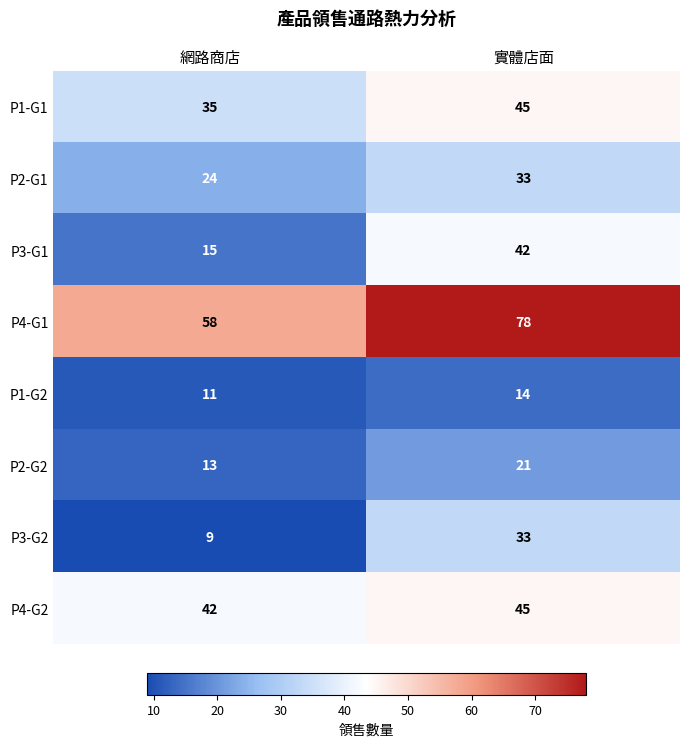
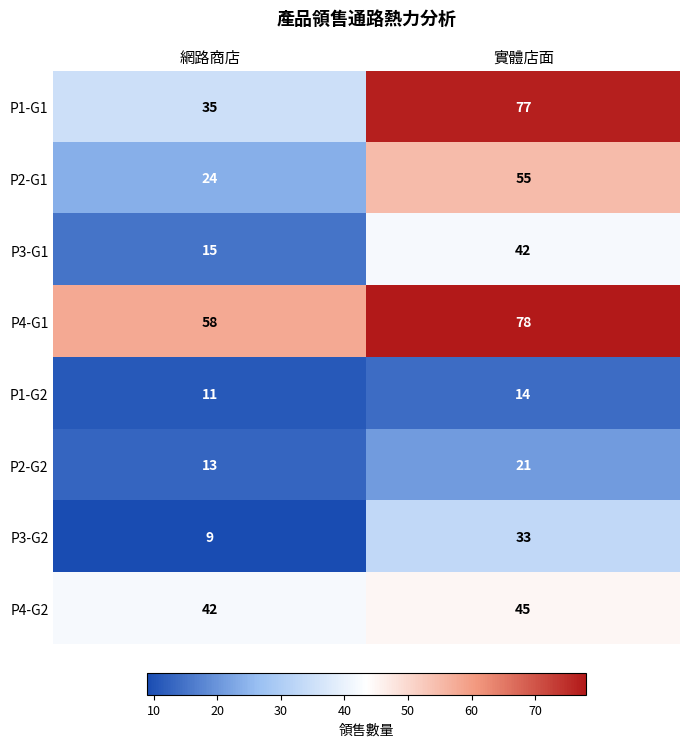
  {
    "P1-G1": {
      "網路商店": 35,
-     "實體店面": 45
+     "實體店面": 77
    },
    "P2-G1": {
      "網路商店": 24,
-     "實體店面": 33
+     "實體店面": 55
    },
    "P3-G1": {
      "網路商店": 15,
      "實體店面": 42
    },
    "P4-G1": {
      "網路商店": 58,
      "實體店面": 78
    },
    "P1-G2": {
      "網路商店": 11,
      "實體店面": 14
    },
    "P2-G2": {
      "網路商店": 13,
      "實體店面": 21
    },
    "P3-G2": {
      "網路商店": 9,
      "實體店面": 33
    },
    "P4-G2": {
      "網路商店": 42,
      "實體店面": 45
    }
  }
